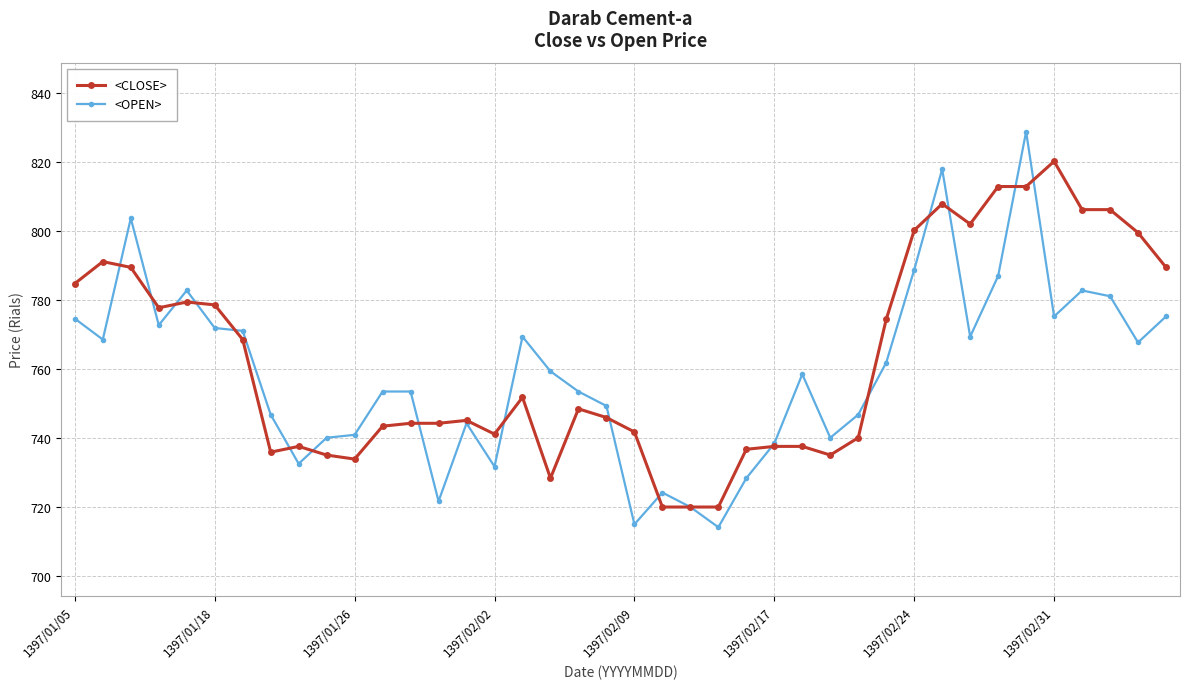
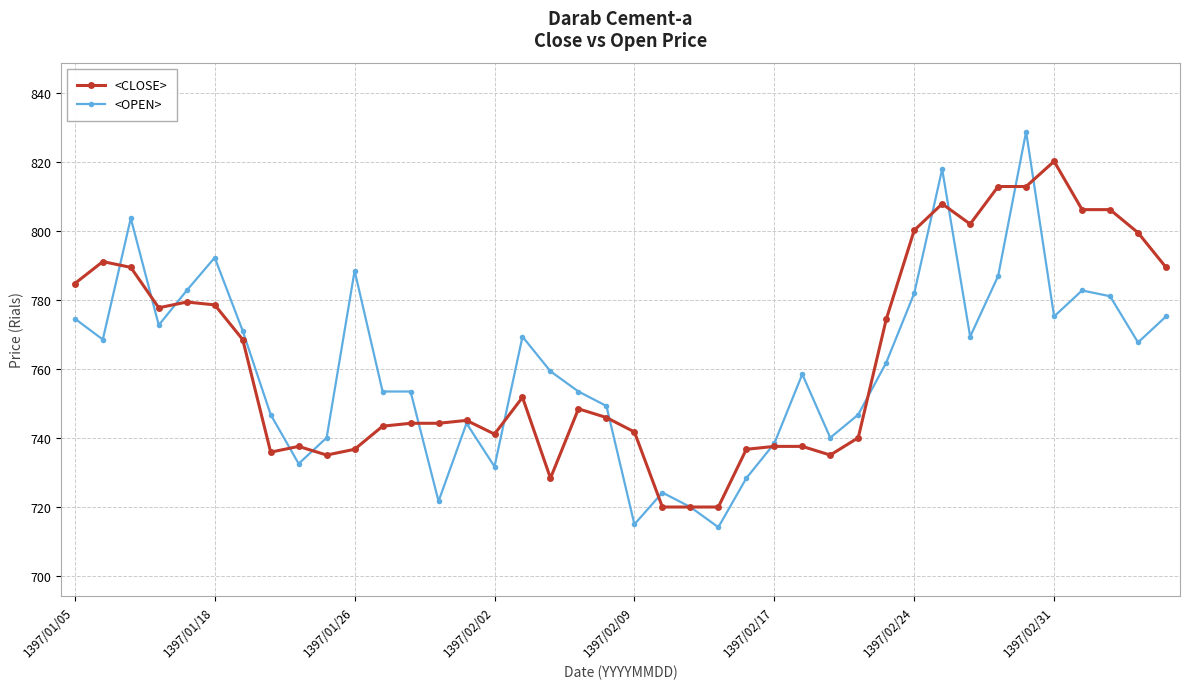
  {
    "<CLOSE>": {
      "1397/01/05": 785,
      "1397/01/18": 779,
-     "1397/01/26": 734,
+     "1397/01/26": 737,
      "1397/02/02": 741,
      "1397/02/09": 742,
      "1397/02/17": 738,
      "1397/02/24": 800,
      "1397/02/31": 820
    },
    "<OPEN>": {
      "1397/01/05": 775,
-     "1397/01/18": 772,
-     "1397/01/26": 741,
+     "1397/01/18": 792,
+     "1397/01/26": 789,
      "1397/02/02": 732,
      "1397/02/09": 715,
      "1397/02/17": 738,
-     "1397/02/24": 789,
+     "1397/02/24": 782,
      "1397/02/31": 775
    }
  }
